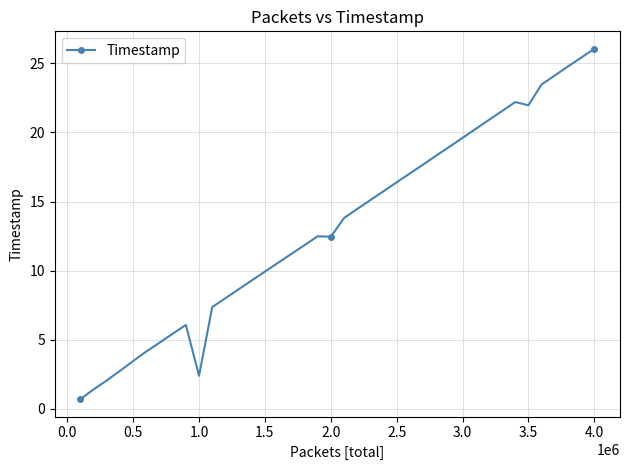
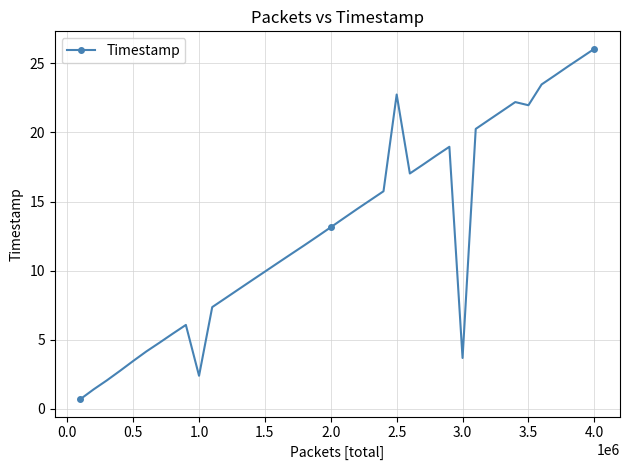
  {
    "0.5": 3.4,
    "1.0": 2.4,
    "1.5": 9.9,
-   "2.0": 12.5,
-   "2.5": 16.4,
-   "3.0": 19.6,
+   "2.0": 13.1,
+   "2.5": 22.8,
+   "3.0": 3.7,
    "3.5": 22.0,
    "4.0": 26.1
  }
